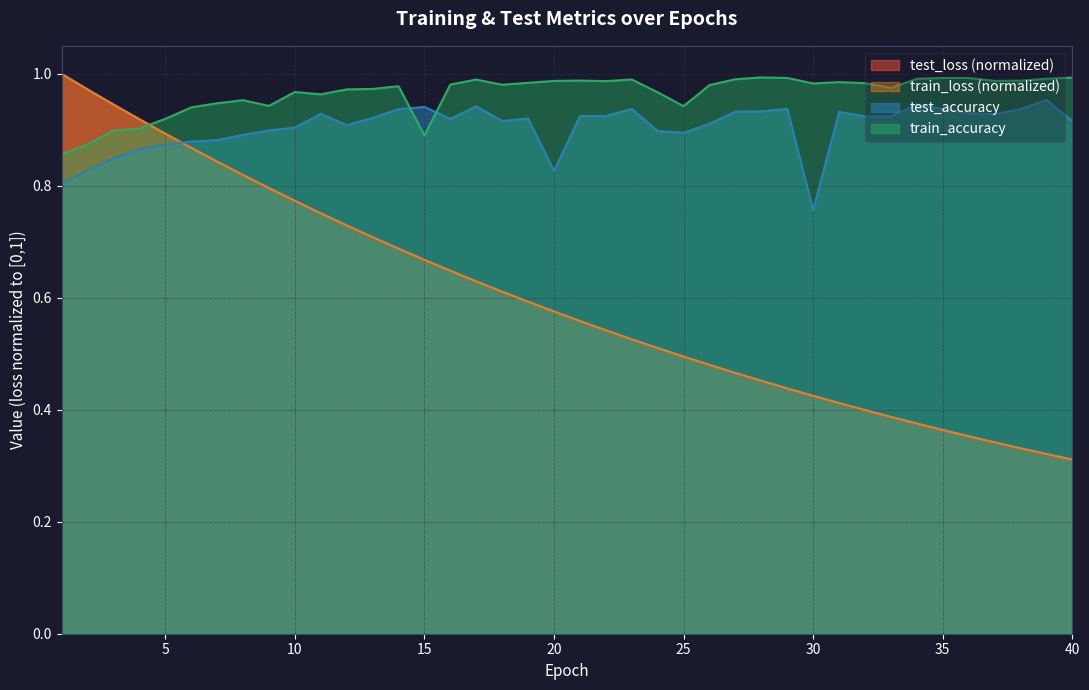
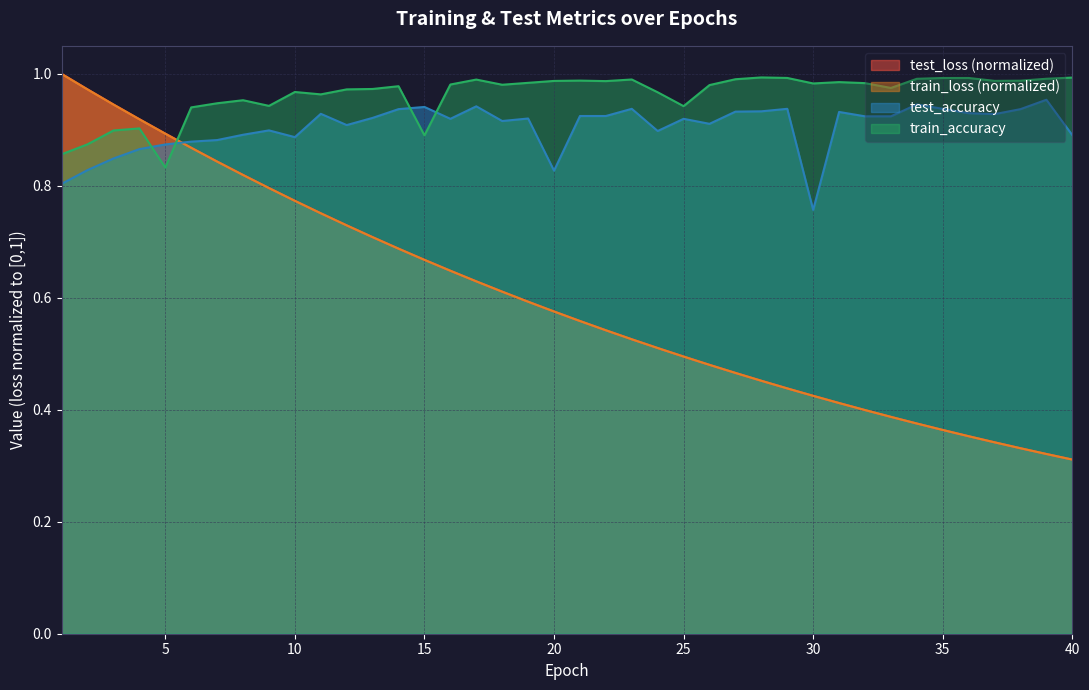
  {
    "test_accuracy": {
      "5": 0.87,
-     "10": 0.90,
+     "10": 0.89,
      "15": 0.94,
      "20": 0.83,
-     "25": 0.89,
+     "25": 0.92,
      "30": 0.76,
-     "40": 0.92
+     "40": 0.89
    },
    "train_accuracy": {
-     "5": 0.92,
+     "5": 0.83,
      "10": 0.97,
      "15": 0.89,
      "20": 0.99,
      "25": 0.94,
      "30": 0.98,
      "40": 0.99
    }
  }
